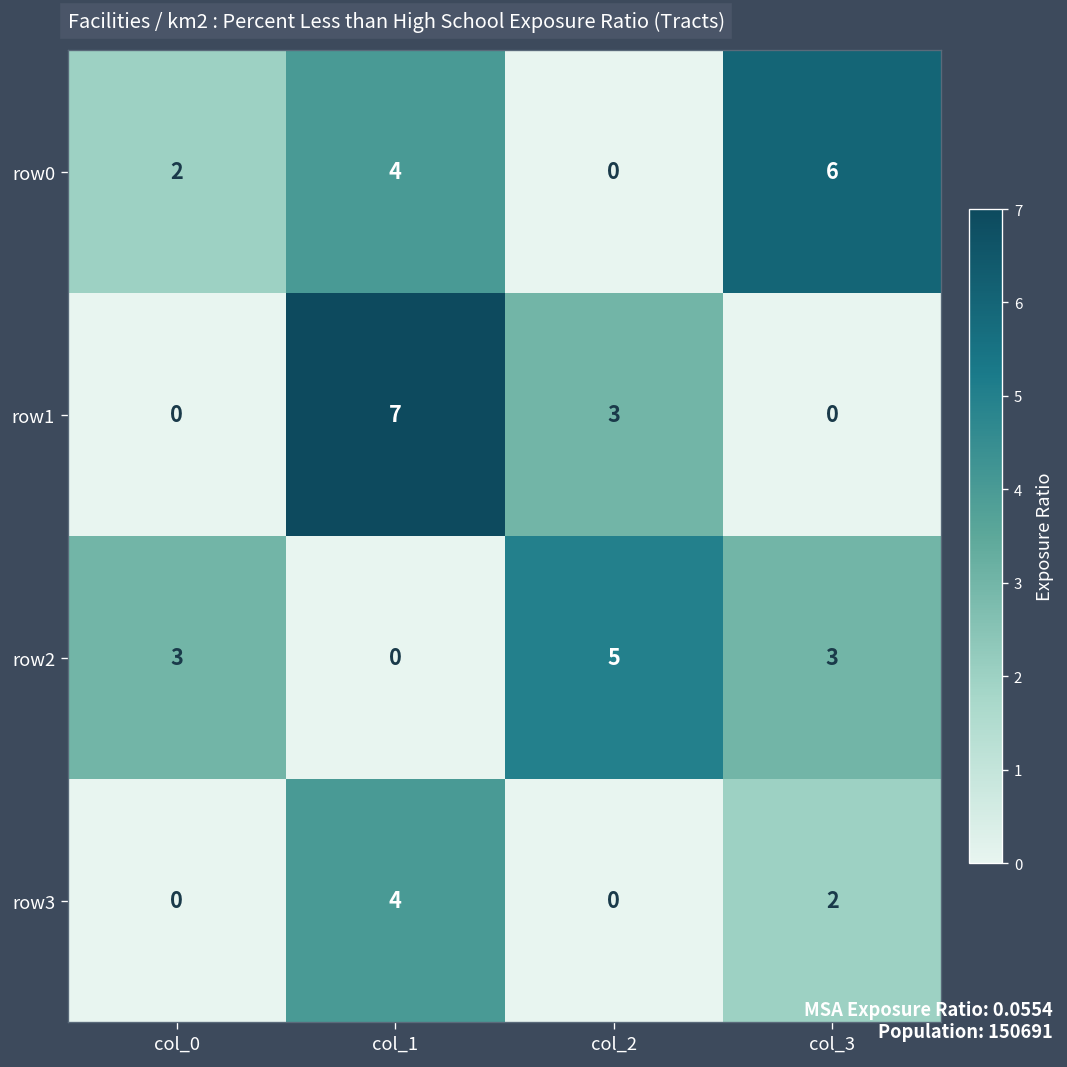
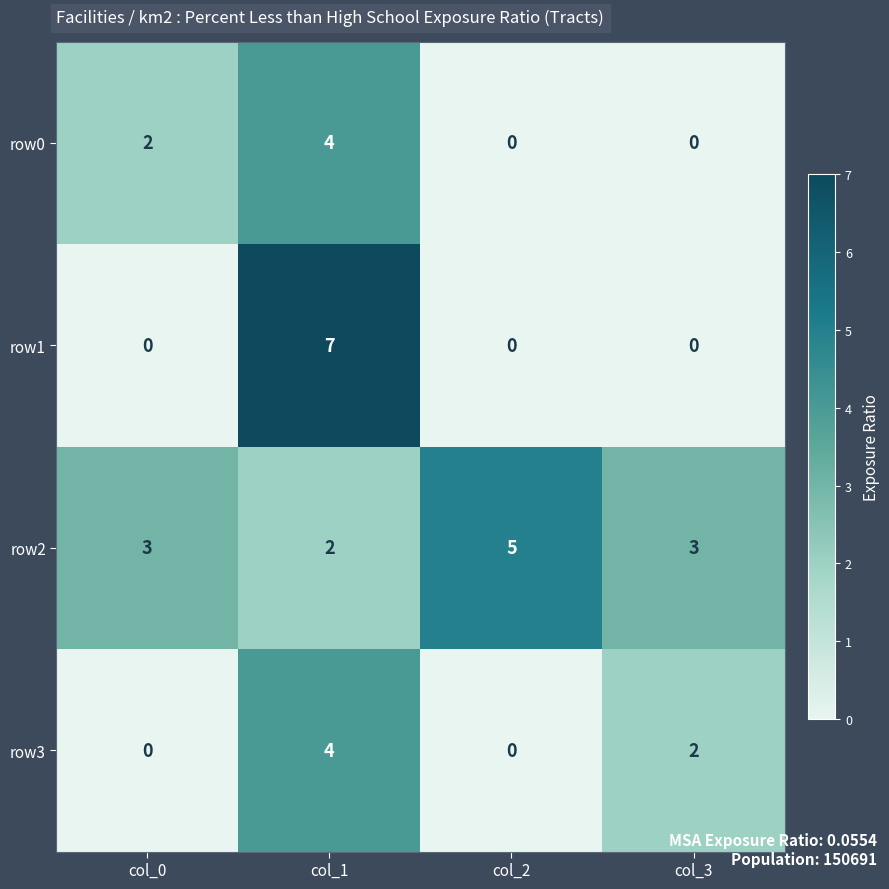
  {
    "row0": {
      "col_0": 2,
      "col_1": 4,
      "col_2": 0,
-     "col_3": 6
+     "col_3": 0
    },
    "row1": {
      "col_0": 0,
      "col_1": 7,
-     "col_2": 3,
+     "col_2": 0,
      "col_3": 0
    },
    "row2": {
      "col_0": 3,
-     "col_1": 0,
+     "col_1": 2,
      "col_2": 5,
      "col_3": 3
    },
    "row3": {
      "col_0": 0,
      "col_1": 4,
      "col_2": 0,
      "col_3": 2
    }
  }
